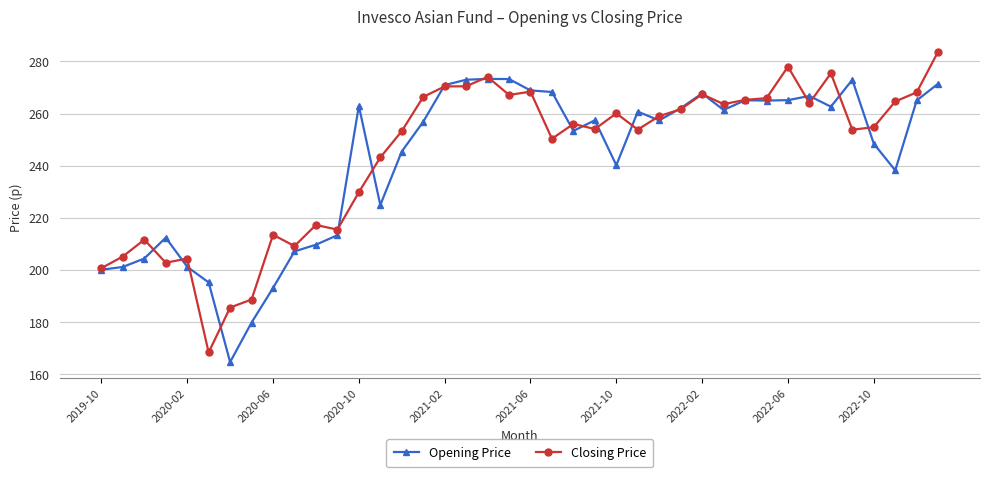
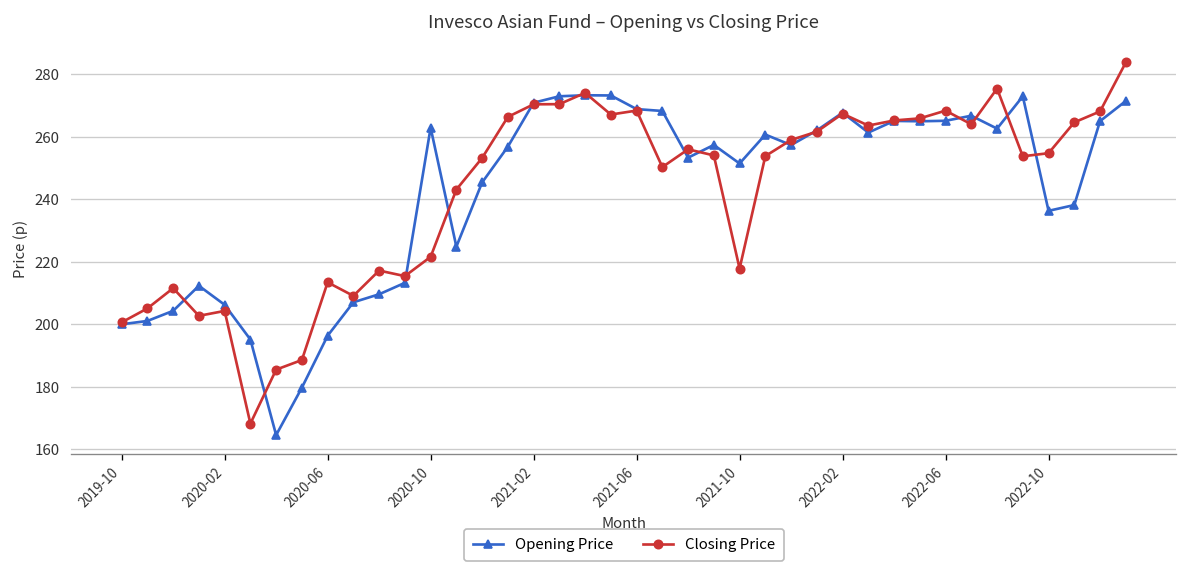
  {
    "Opening Price": {
-     "2020-02": 201,
-     "2020-06": 193,
+     "2020-02": 206,
+     "2020-06": 196,
      "2020-10": 263,
-     "2021-10": 240,
+     "2021-10": 251,
      "2022-06": 265,
-     "2022-10": 248
+     "2022-10": 236
    },
    "Closing Price": {
      "2020-02": 204,
      "2020-06": 213,
-     "2020-10": 230,
-     "2021-10": 260,
-     "2022-06": 278,
+     "2020-10": 222,
+     "2021-10": 218,
+     "2022-06": 268,
      "2022-10": 255
    }
  }
